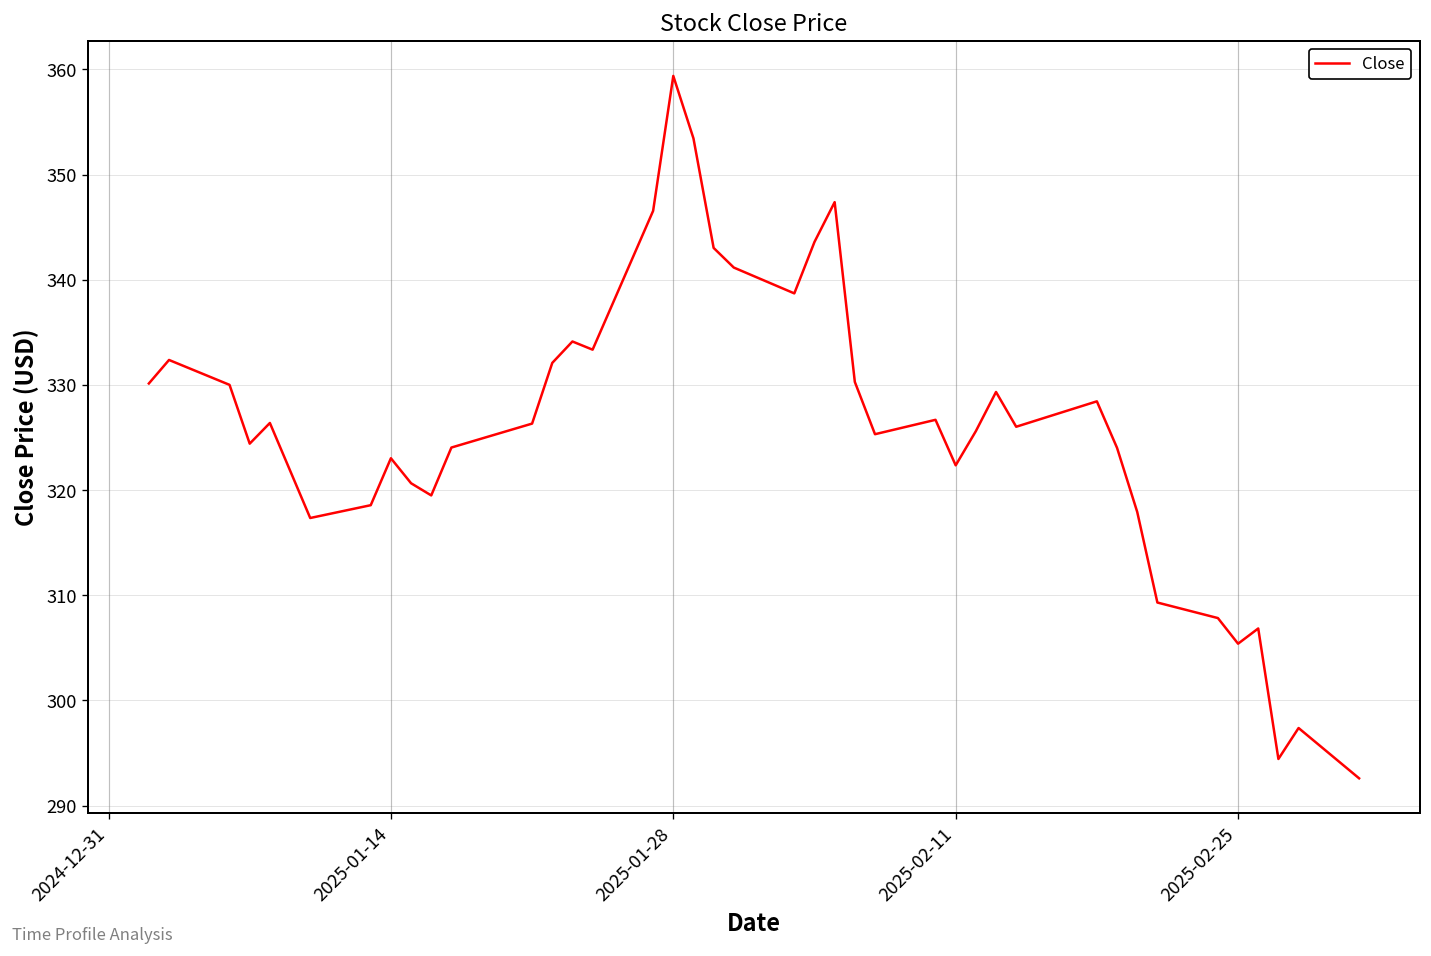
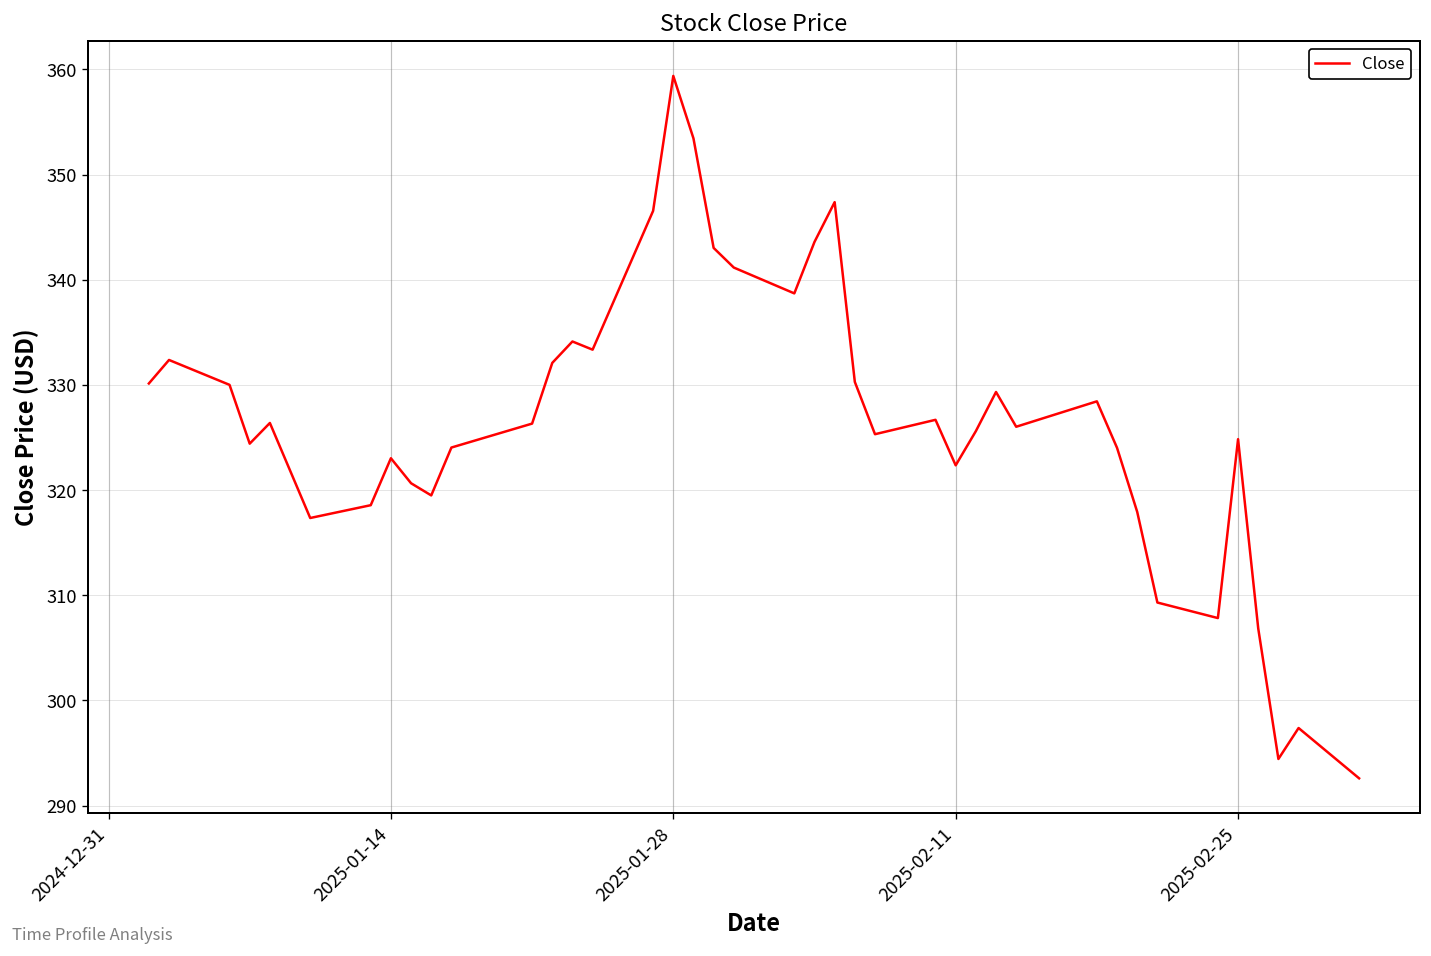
  {
    "2025-01-14": 323,
    "2025-01-28": 359,
    "2025-02-11": 322,
-   "2025-02-25": 305
+   "2025-02-25": 325
  }
